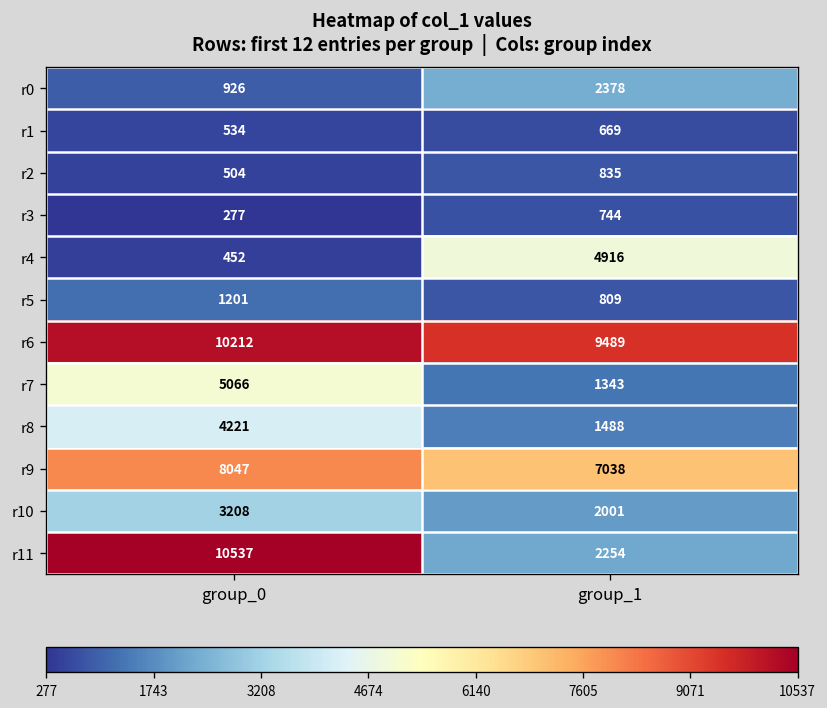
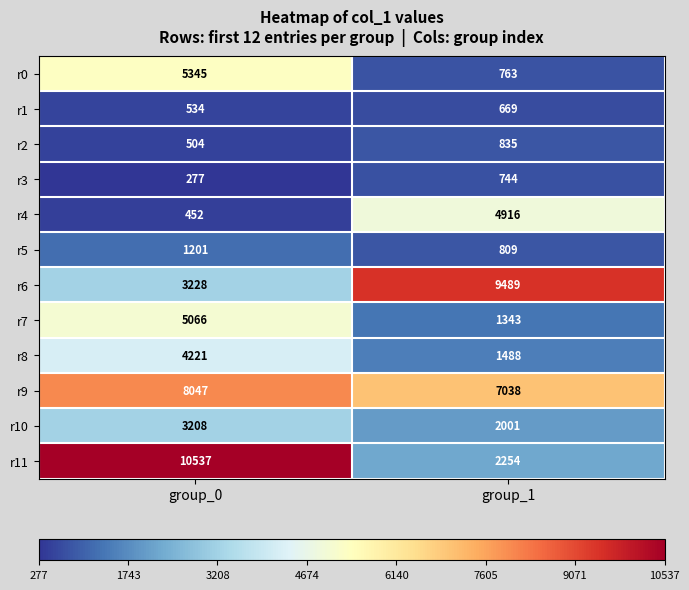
  {
    "r0": {
-     "group_0": 926,
-     "group_1": 2378
+     "group_0": 5345,
+     "group_1": 763
    },
    "r1": {
      "group_0": 534,
      "group_1": 669
    },
    "r2": {
      "group_0": 504,
      "group_1": 835
    },
    "r3": {
      "group_0": 277,
      "group_1": 744
    },
    "r4": {
      "group_0": 452,
      "group_1": 4916
    },
    "r5": {
      "group_0": 1201,
      "group_1": 809
    },
    "r6": {
-     "group_0": 10212,
+     "group_0": 3228,
      "group_1": 9489
    },
    "r7": {
      "group_0": 5066,
      "group_1": 1343
    },
    "r8": {
      "group_0": 4221,
      "group_1": 1488
    },
    "r9": {
      "group_0": 8047,
      "group_1": 7038
    },
    "r10": {
      "group_0": 3208,
      "group_1": 2001
    },
    "r11": {
      "group_0": 10537,
      "group_1": 2254
    }
  }
